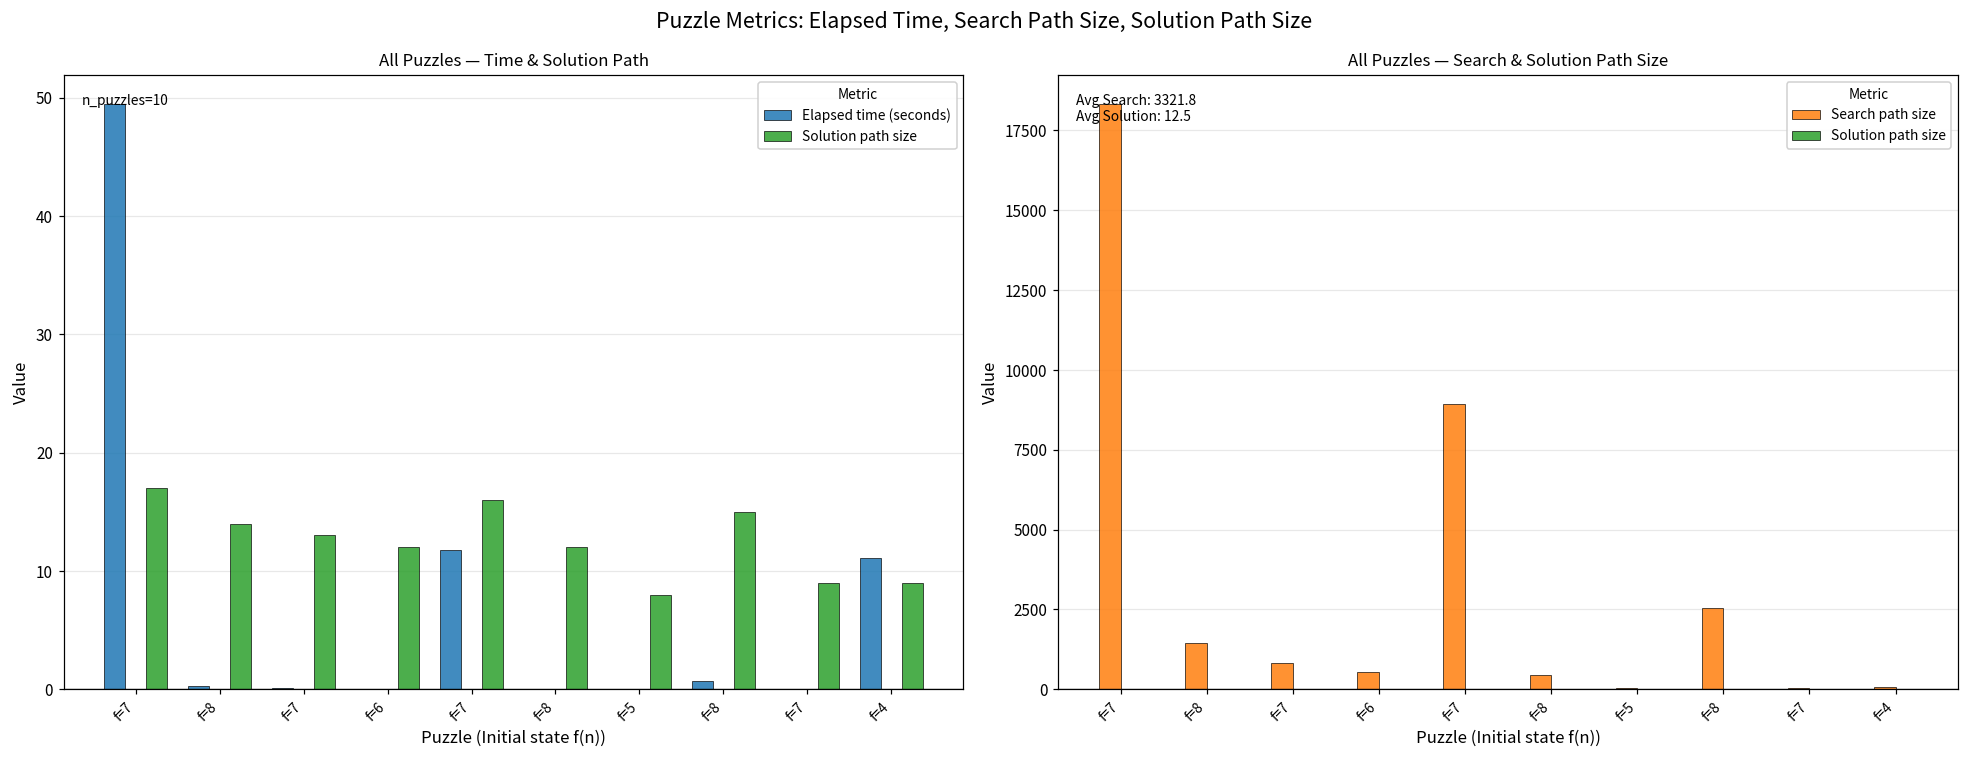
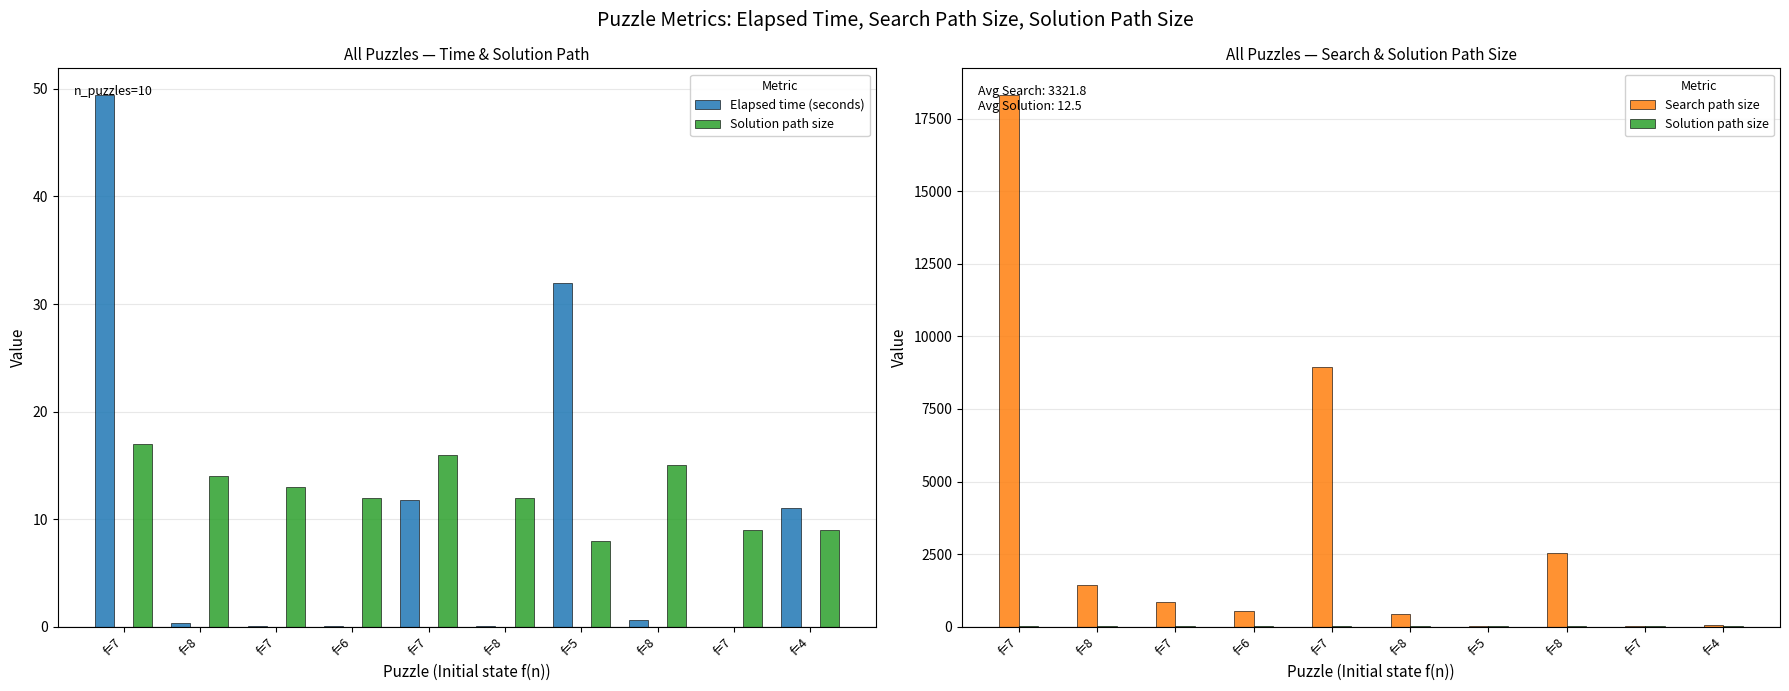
  {
    "All Puzzles — Time & Solution Path": {
      "Elapsed time (seconds)": {
-       "f=5": 0.0,
+       "f=5": 32.0,
        "f=4": 11.1
      },
      "Solution path size": {
        "f=6": 12.0,
        "f=5": 8.0,
        "f=4": 9.0
      }
    },
    "All Puzzles — Search & Solution Path Size": {
      "Search path size": {
        "f=6": 600
      }
    }
  }
